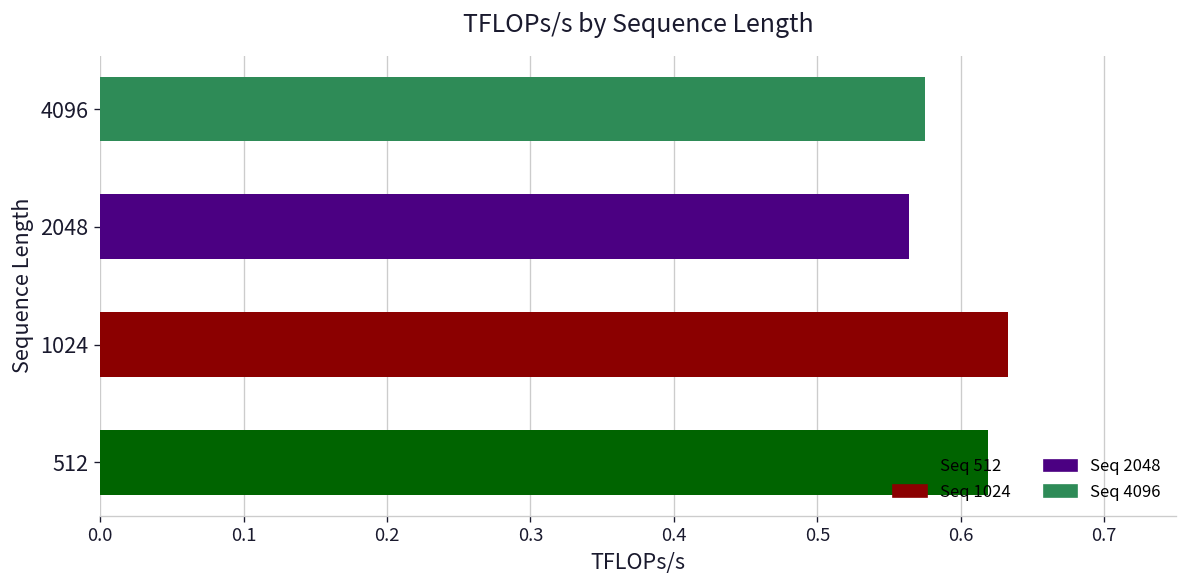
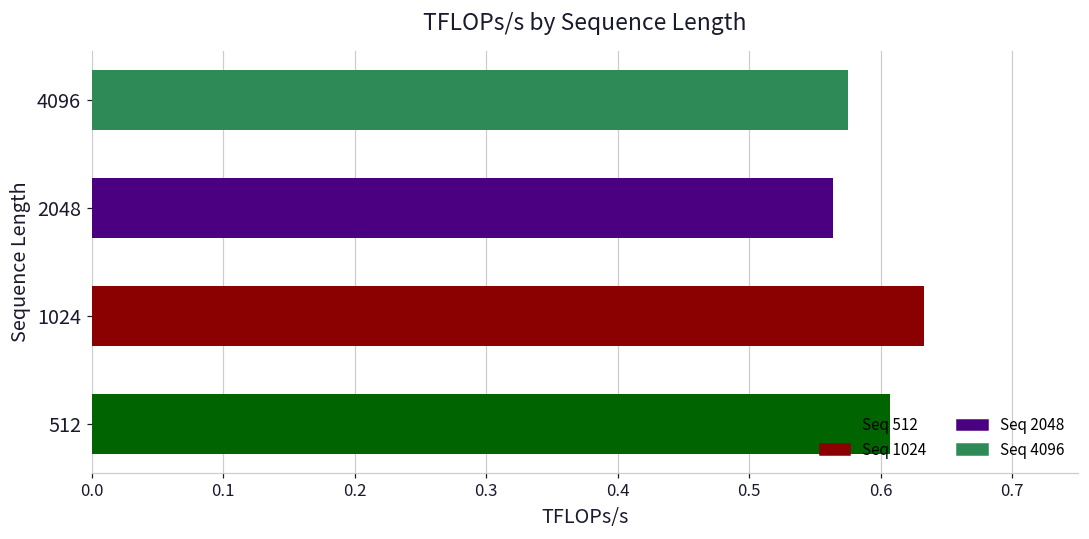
  {
    "4096": 0.575,
    "2048": 0.564,
    "1024": 0.633,
-   "512": 0.619
+   "512": 0.607
  }
